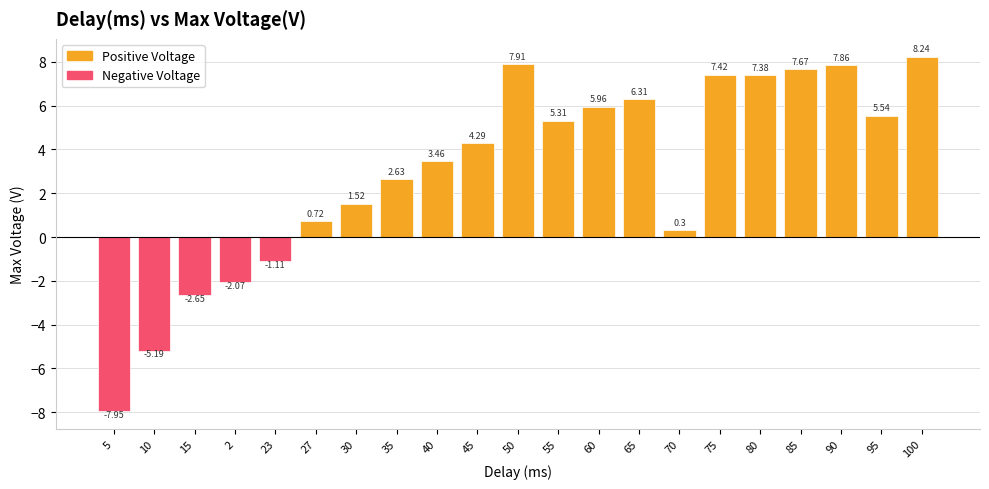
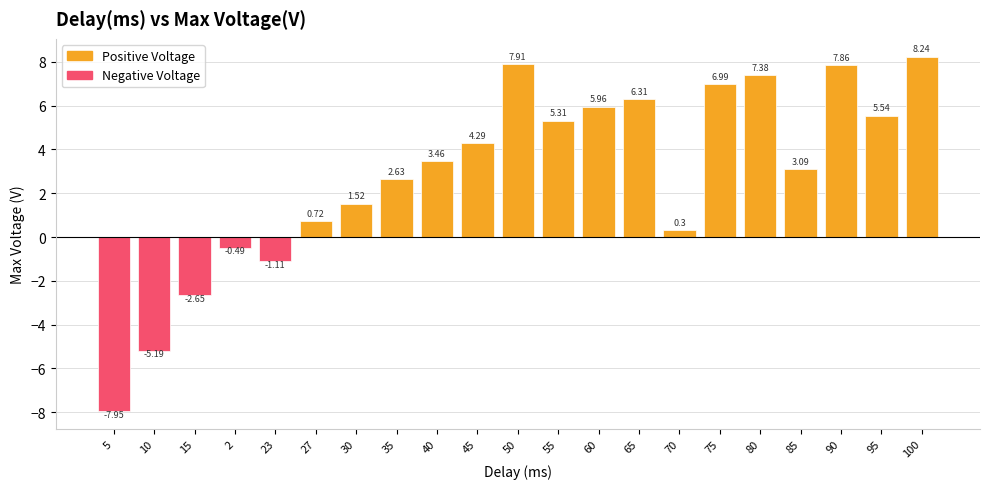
  {
    "5": -7.95,
    "10": -5.19,
    "15": -2.65,
-   "2": -2.07,
+   "2": -0.49,
    "23": -1.11,
    "27": 0.72,
    "30": 1.52,
    "35": 2.63,
    "40": 3.46,
    "45": 4.29,
    "50": 7.91,
    "55": 5.31,
    "60": 5.96,
    "65": 6.31,
    "70": 0.3,
-   "75": 7.42,
+   "75": 6.99,
    "80": 7.38,
-   "85": 7.67,
+   "85": 3.09,
    "90": 7.86,
    "95": 5.54,
    "100": 8.24
  }
